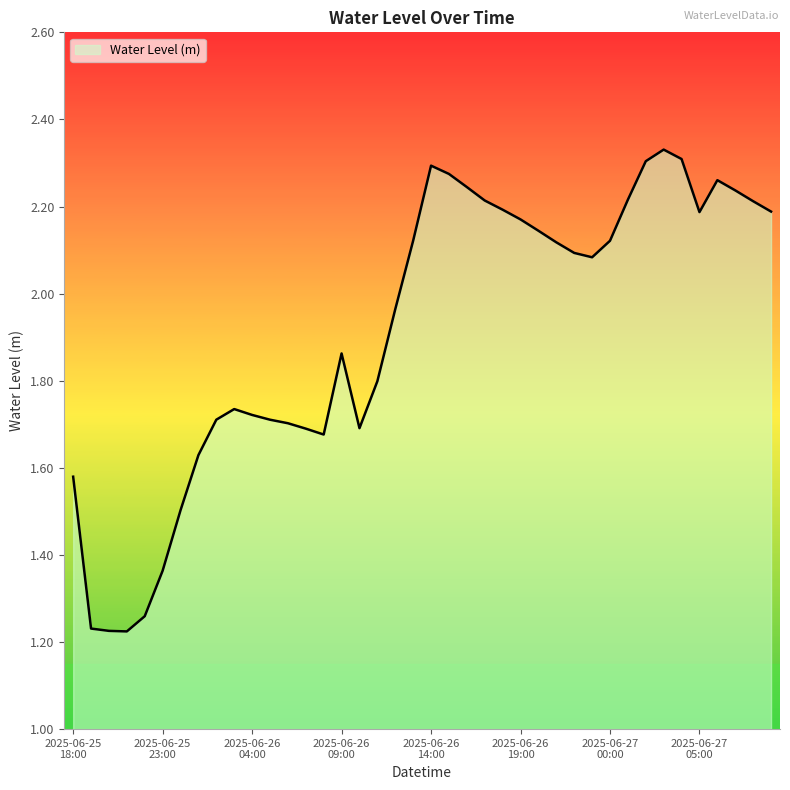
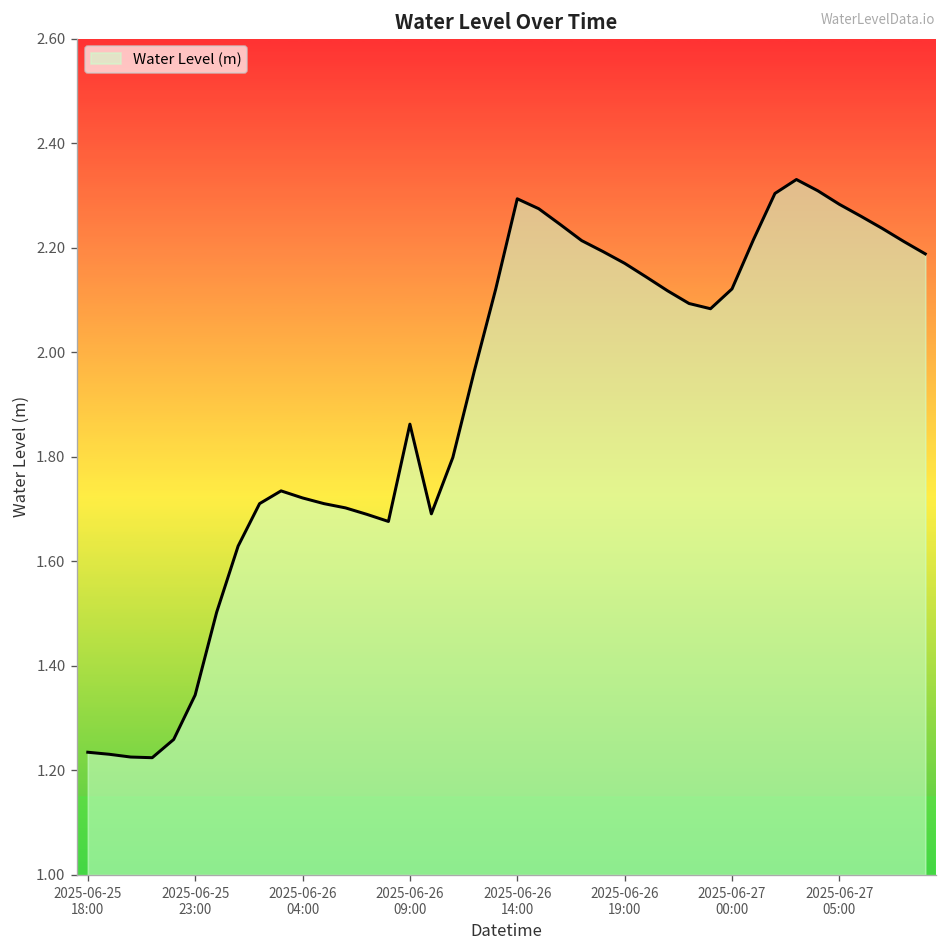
  {
-   "2025-06-25 18:00": 1.58,
-   "2025-06-25 23:00": 1.36,
+   "2025-06-25 18:00": 1.23,
+   "2025-06-25 23:00": 1.34,
    "2025-06-26 04:00": 1.72,
    "2025-06-26 09:00": 1.86,
    "2025-06-26 14:00": 2.29,
    "2025-06-26 19:00": 2.17,
    "2025-06-27 00:00": 2.12,
-   "2025-06-27 05:00": 2.19
+   "2025-06-27 05:00": 2.28
  }
